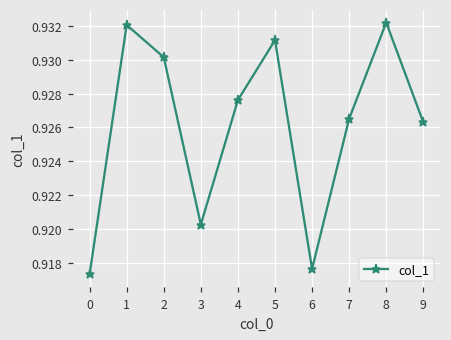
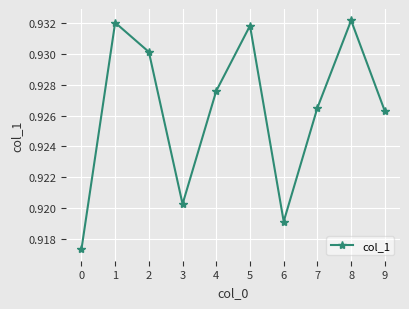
  {
    "0": 0.9173,
    "1": 0.9321,
    "2": 0.9301,
    "3": 0.9202,
    "4": 0.9276,
-   "5": 0.9312,
-   "6": 0.9176,
+   "5": 0.9319,
+   "6": 0.9191,
    "7": 0.9265,
    "8": 0.9322,
    "9": 0.9263
  }
